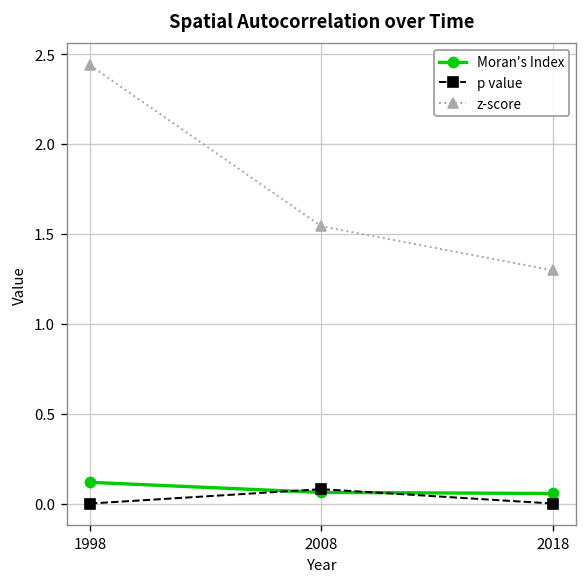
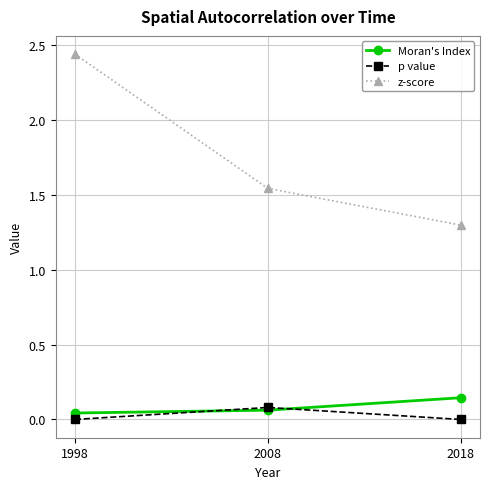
  {
    "Moran's Index": {
-     "1998": 0.12,
+     "1998": 0.04,
      "2008": 0.06,
-     "2018": 0.06
+     "2018": 0.15
    },
    "p value": {
      "1998": 0.00,
      "2008": 0.08,
      "2018": 0.00
    },
    "z-score": {
      "1998": 2.44,
      "2008": 1.54,
      "2018": 1.30
    }
  }
